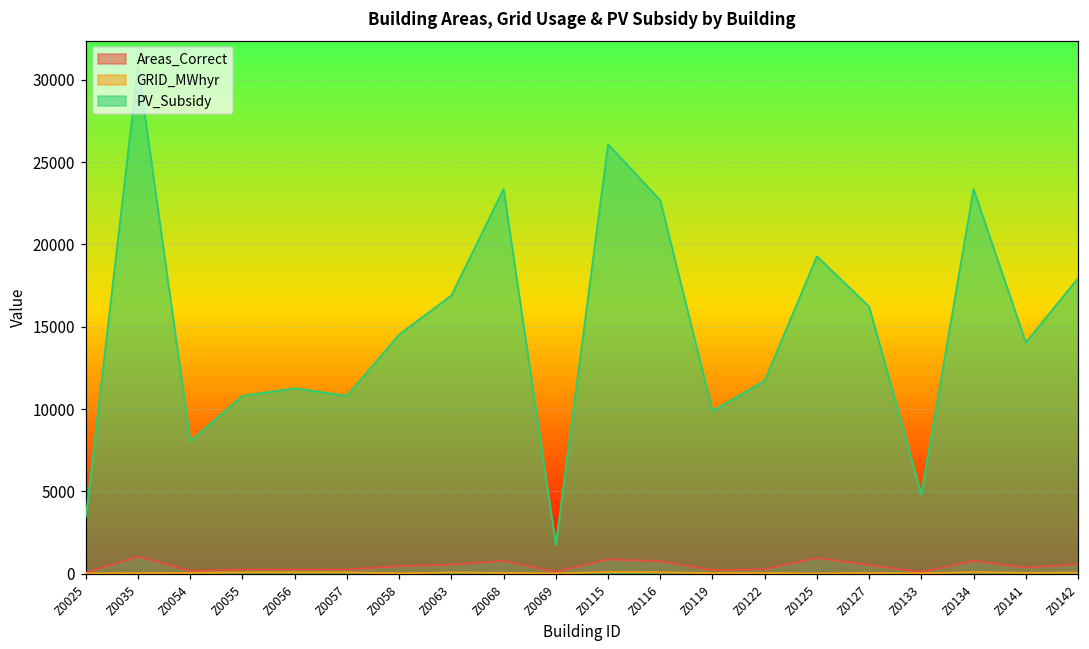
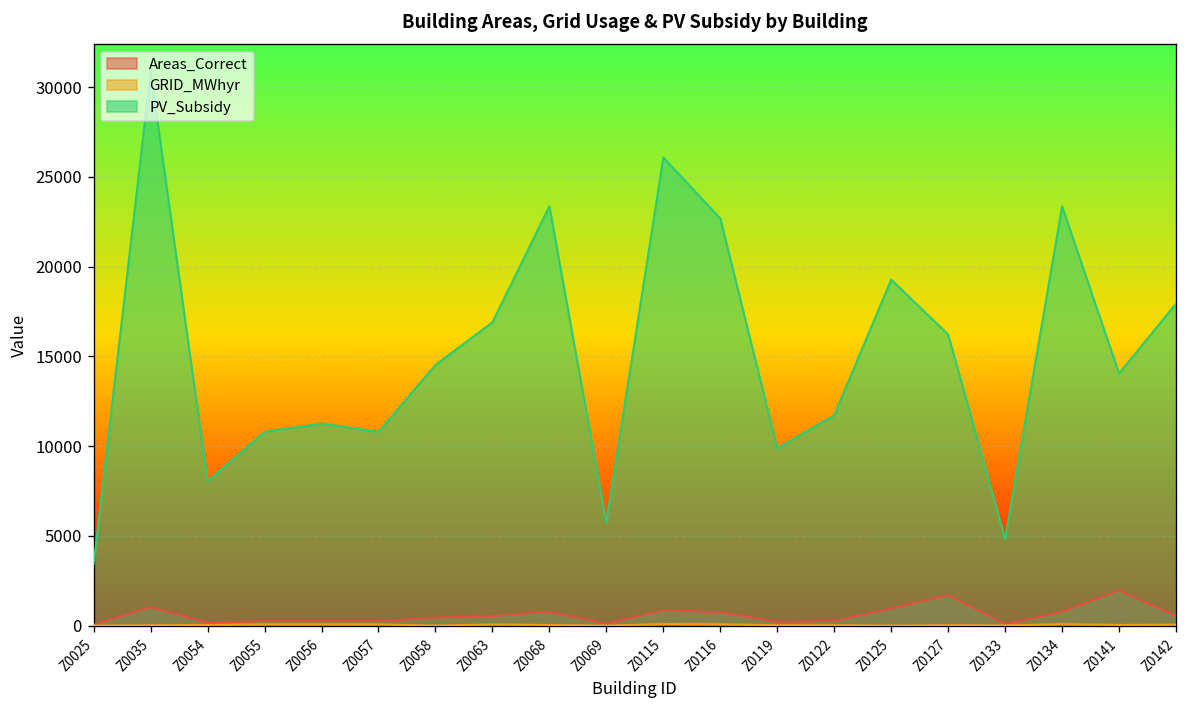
  {
    "Areas_Correct": {
      "Z0035": 1000,
      "Z0055": 300,
      "Z0056": 300,
      "Z0057": 200,
      "Z0058": 500,
      "Z0063": 500,
      "Z0068": 800,
      "Z0115": 900,
      "Z0116": 800,
      "Z0119": 200,
      "Z0122": 300,
      "Z0125": 1000,
-     "Z0127": 500,
+     "Z0127": 1700,
      "Z0134": 800,
-     "Z0141": 400,
+     "Z0141": 2000,
      "Z0142": 600
    },
    "GRID_MWhyr": {
      "Z0035": 0,
      "Z0055": 100,
      "Z0056": 100,
      "Z0057": 100,
      "Z0058": 0,
      "Z0063": 100,
      "Z0068": 0,
      "Z0115": 100,
      "Z0116": 100,
      "Z0119": 0,
      "Z0122": 0,
      "Z0125": 0,
      "Z0127": 0,
      "Z0134": 100,
      "Z0141": 0,
      "Z0142": 100
    },
    "PV_Subsidy": {
      "Z0025": 3400,
      "Z0054": 8000,
      "Z0055": 10800,
      "Z0056": 11300,
      "Z0057": 10800,
      "Z0058": 14500,
      "Z0063": 16900,
      "Z0068": 23400,
-     "Z0069": 1700,
+     "Z0069": 5700,
      "Z0115": 26100,
      "Z0116": 22700,
      "Z0119": 9900,
      "Z0122": 11700,
      "Z0125": 19300,
      "Z0127": 16200,
      "Z0133": 4800,
      "Z0134": 23400,
      "Z0141": 14000,
      "Z0142": 17900
    }
  }
